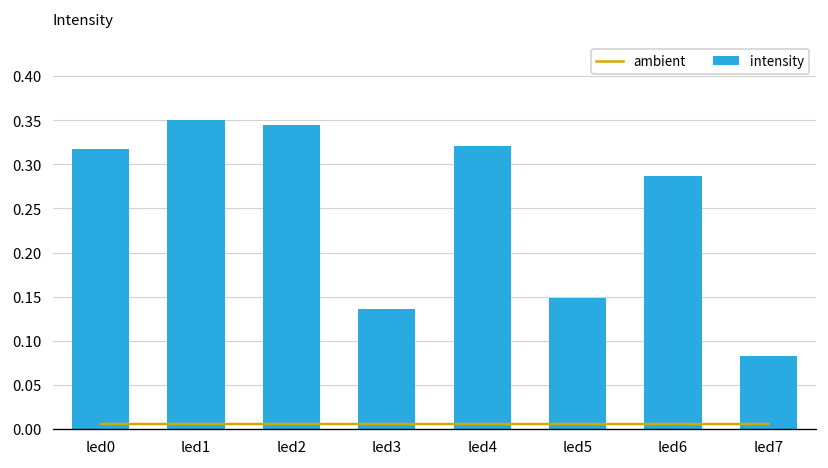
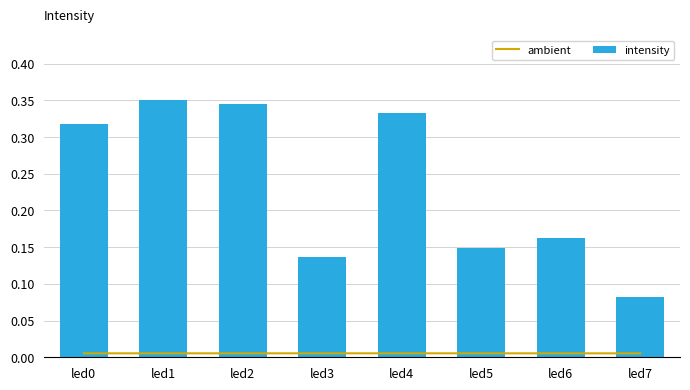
  {
    "ambient": {
      "led0": 0.01,
      "led1": 0.01,
      "led2": 0.01,
      "led3": 0.01,
      "led4": 0.01,
      "led5": 0.01,
      "led6": 0.01,
      "led7": 0.01
    },
    "intensity": {
      "led0": 0.32,
      "led1": 0.35,
      "led2": 0.34,
      "led3": 0.14,
-     "led4": 0.32,
+     "led4": 0.33,
      "led5": 0.15,
-     "led6": 0.29,
+     "led6": 0.16,
      "led7": 0.08
    }
  }
